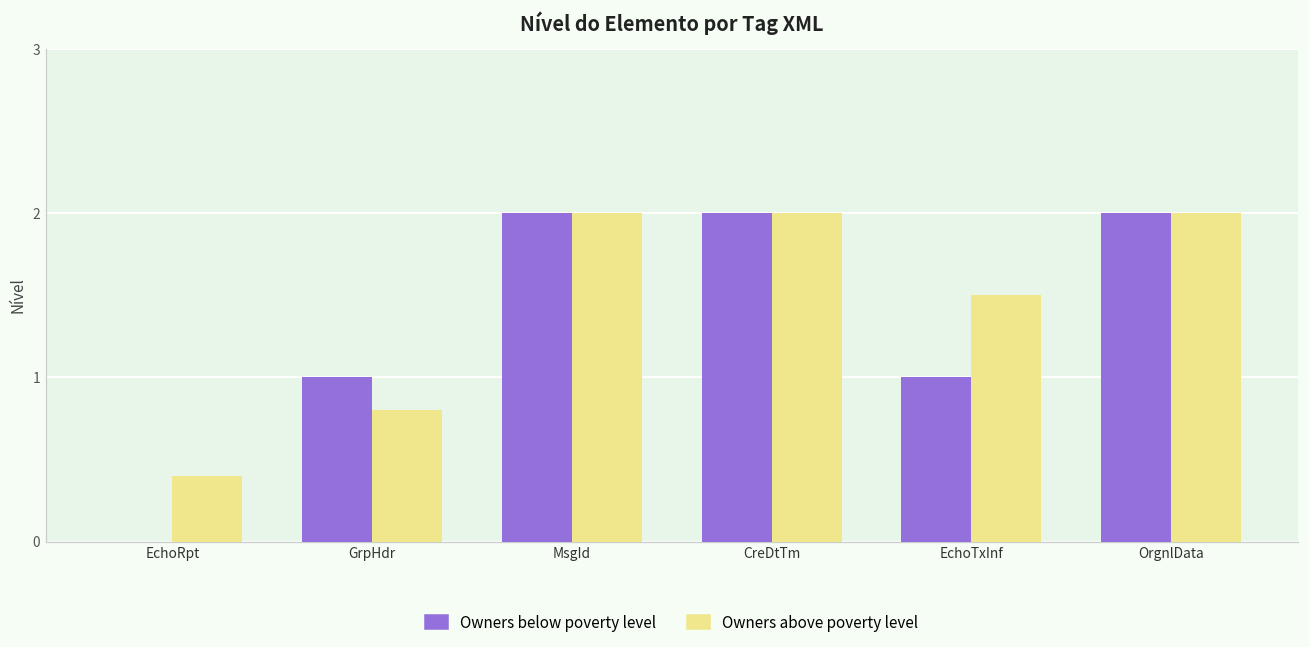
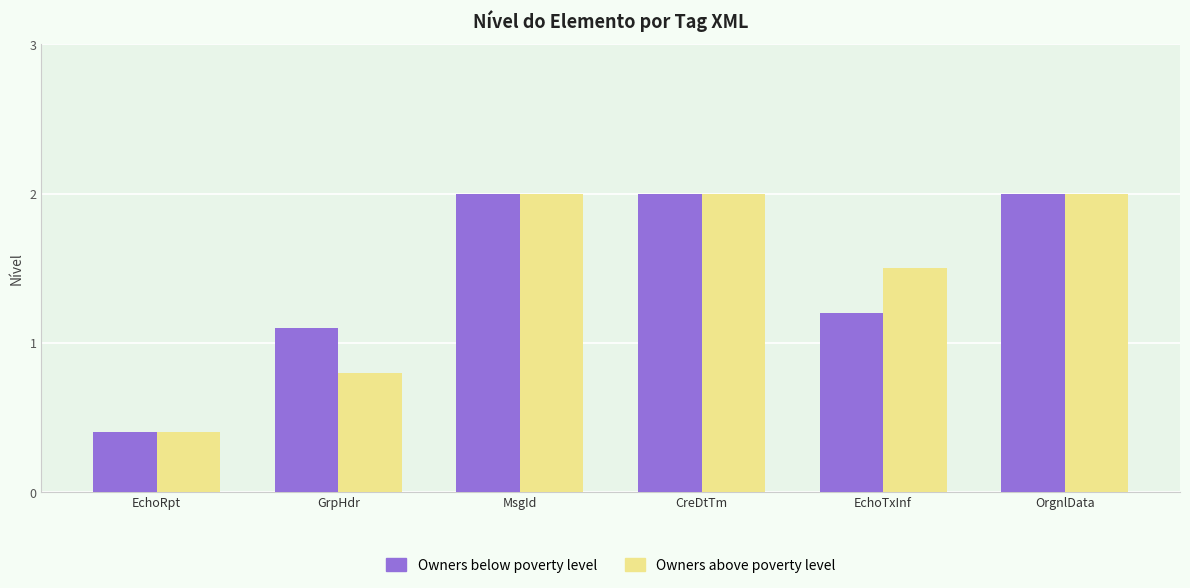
  {
    "Owners below poverty level": {
-     "EchoRpt": 0.0,
-     "GrpHdr": 1.0,
+     "EchoRpt": 0.4,
+     "GrpHdr": 1.1,
      "MsgId": 2.0,
      "CreDtTm": 2.0,
-     "EchoTxInf": 1.0,
+     "EchoTxInf": 1.2,
      "OrgnlData": 2.0
    },
    "Owners above poverty level": {
      "EchoRpt": 0.4,
      "GrpHdr": 0.8,
      "MsgId": 2.0,
      "CreDtTm": 2.0,
      "EchoTxInf": 1.5,
      "OrgnlData": 2.0
    }
  }
